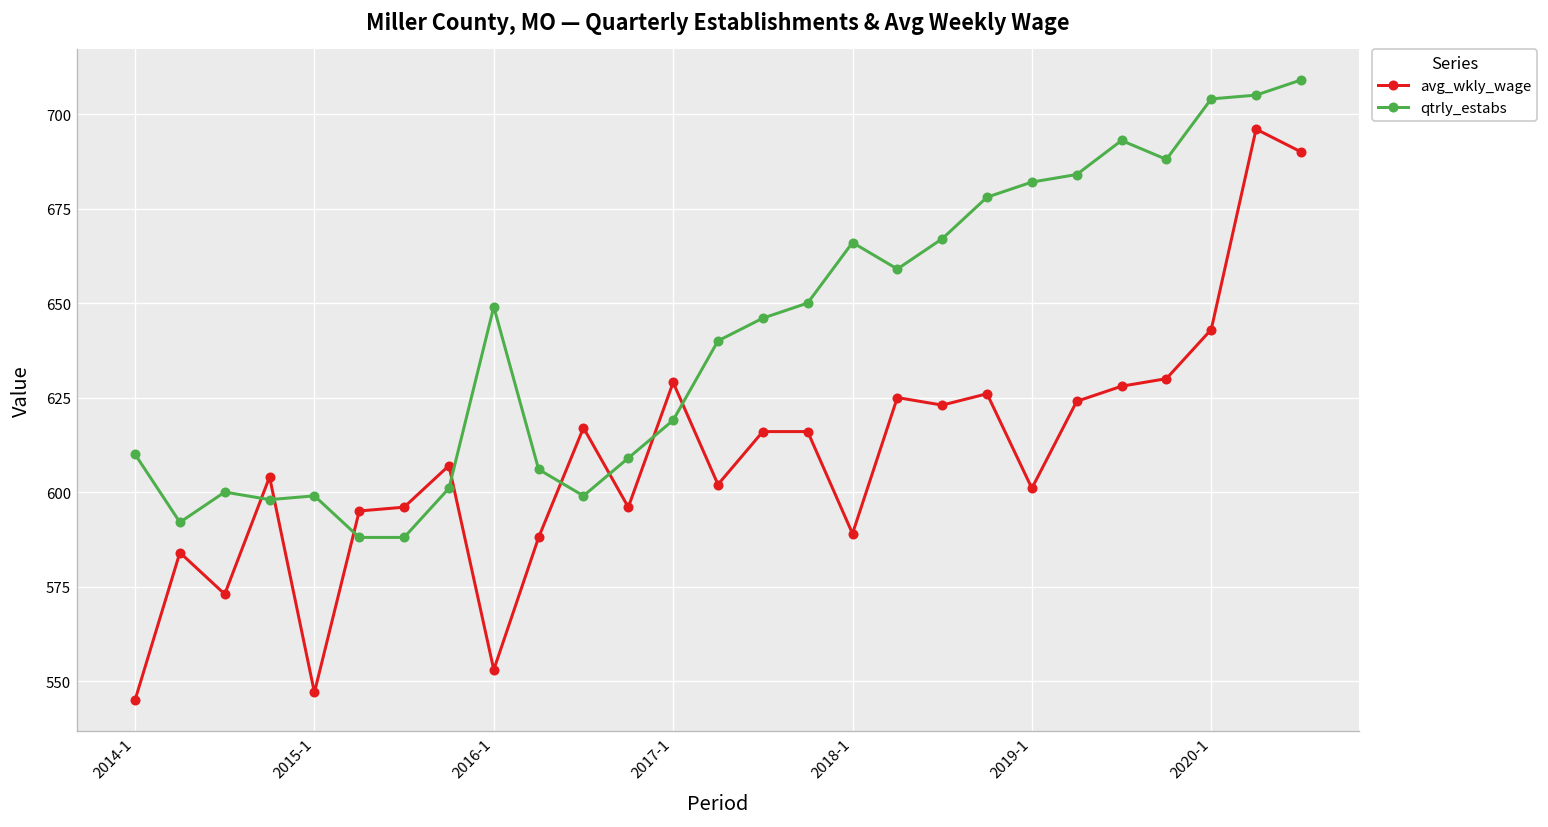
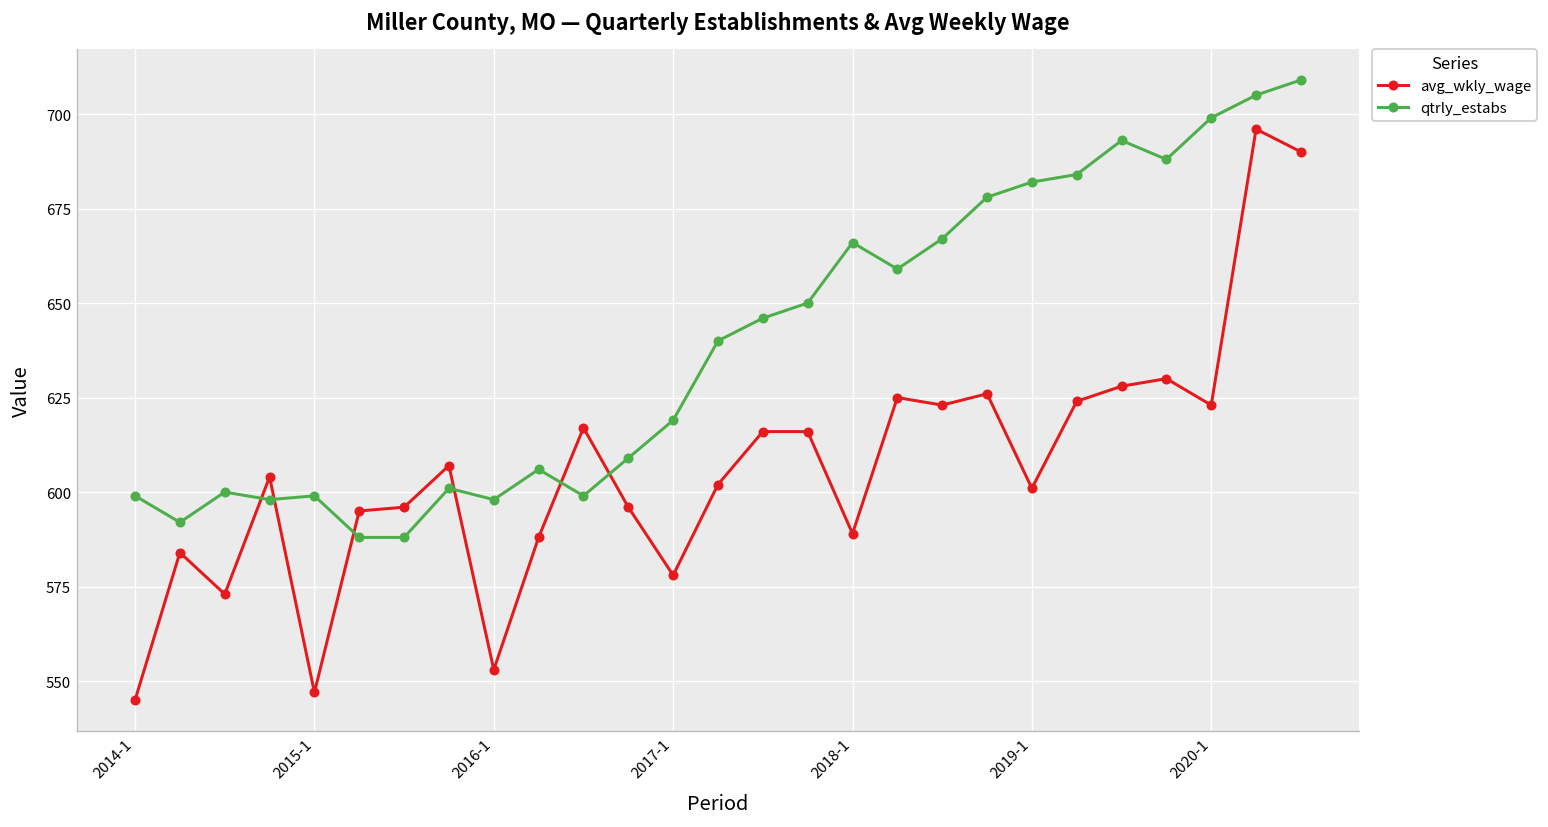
  {
    "avg_wkly_wage": {
      "2014-1": 545,
      "2015-1": 547,
      "2016-1": 553,
-     "2017-1": 629,
+     "2017-1": 578,
      "2018-1": 589,
      "2019-1": 601,
-     "2020-1": 643
+     "2020-1": 623
    },
    "qtrly_estabs": {
-     "2014-1": 610,
+     "2014-1": 599,
      "2015-1": 599,
-     "2016-1": 649,
+     "2016-1": 598,
      "2017-1": 619,
      "2018-1": 666,
      "2019-1": 682,
-     "2020-1": 704
+     "2020-1": 699
    }
  }
